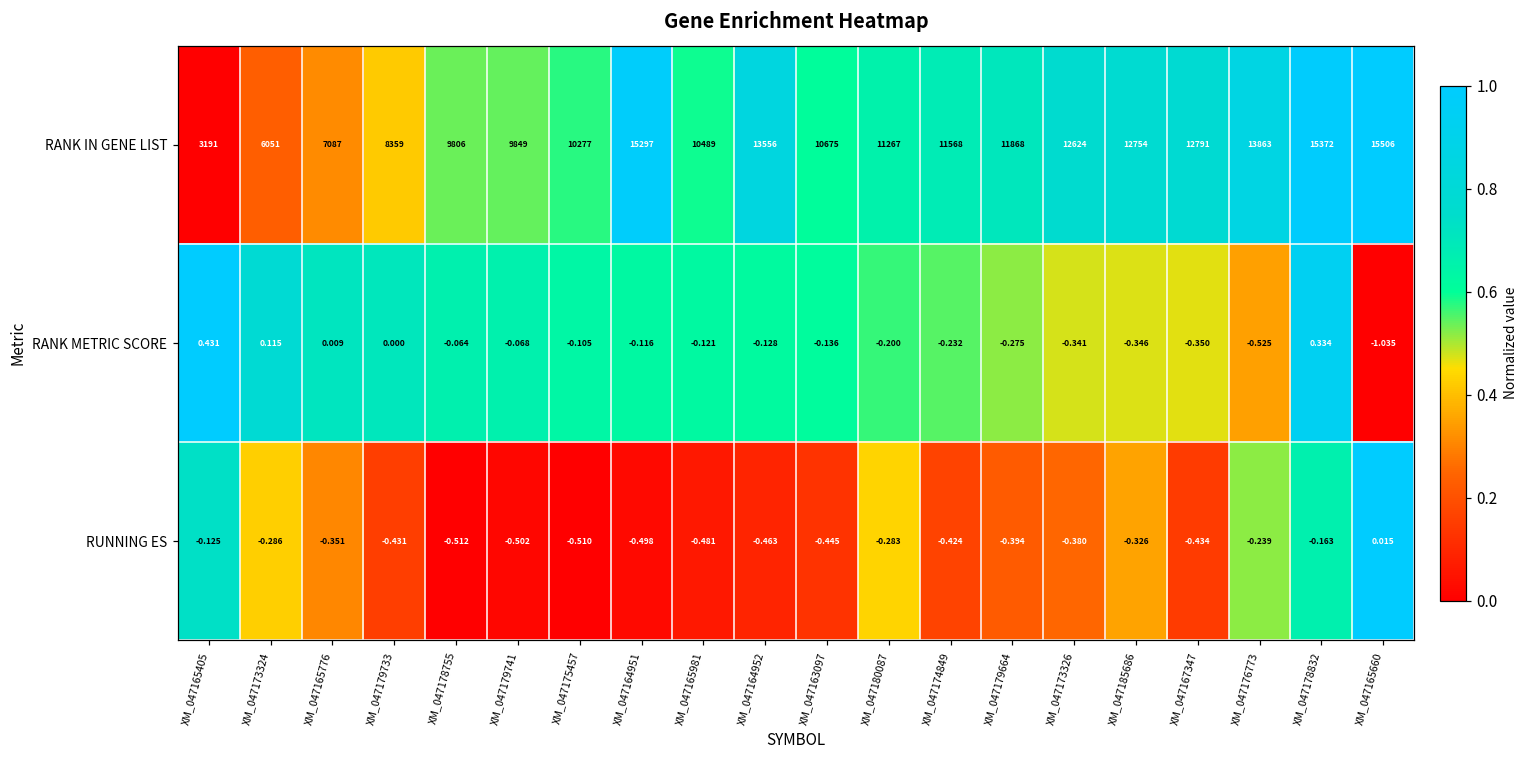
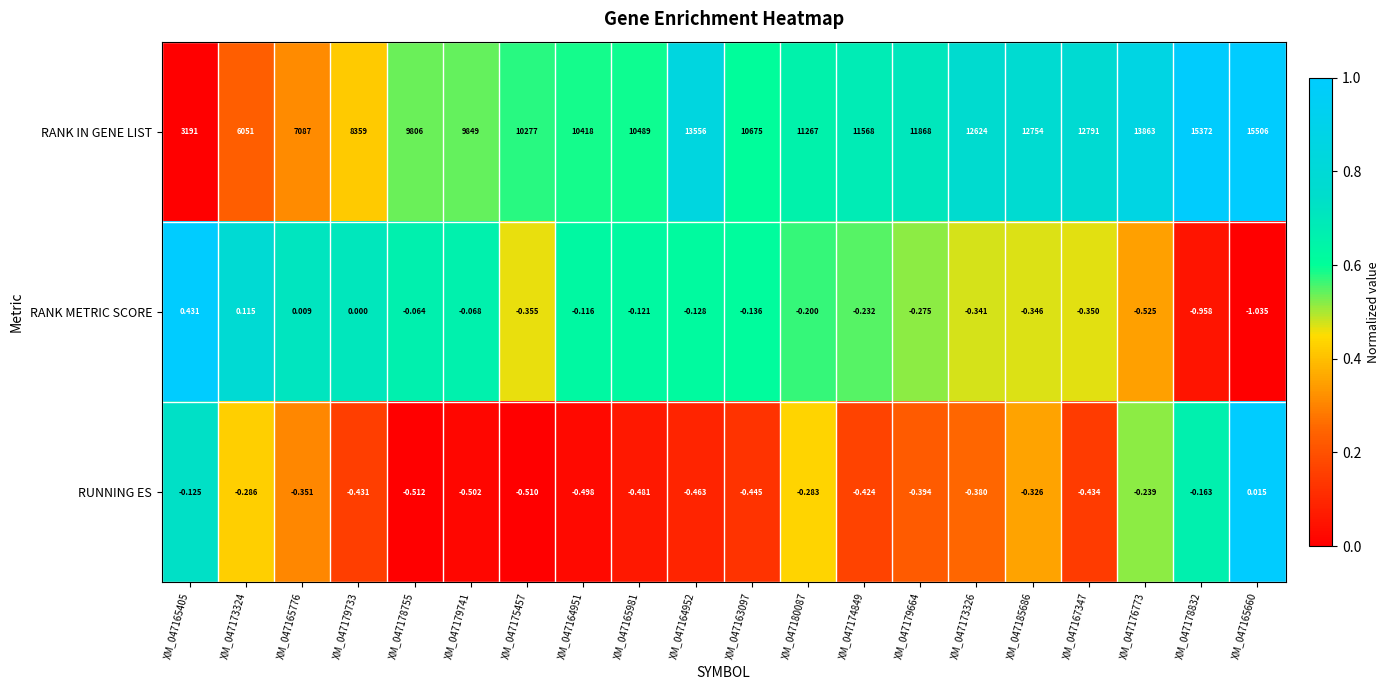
  {
    "RANK IN GENE LIST": {
      "XM_047165405": 3191,
      "XM_047173324": 6051,
      "XM_047165776": 7087,
      "XM_047179733": 8359,
      "XM_047178755": 9806,
      "XM_047179741": 9849,
      "XM_047175457": 10277,
-     "XM_047164951": 15297,
+     "XM_047164951": 10418,
      "XM_047165981": 10489,
      "XM_047164952": 13556,
      "XM_047163097": 10675,
      "XM_047180087": 11267,
      "XM_047174849": 11568,
      "XM_047179664": 11868,
      "XM_047173326": 12624,
      "XM_047185686": 12754,
      "XM_047167347": 12791,
      "XM_047176773": 13863,
      "XM_047178832": 15372,
      "XM_047165660": 15506
    },
    "RANK METRIC SCORE": {
      "XM_047165405": 0.431,
      "XM_047173324": 0.115,
      "XM_047165776": 0.009,
      "XM_047179733": 0.000,
      "XM_047178755": -0.064,
      "XM_047179741": -0.068,
-     "XM_047175457": -0.105,
+     "XM_047175457": -0.355,
      "XM_047164951": -0.116,
      "XM_047165981": -0.121,
      "XM_047164952": -0.128,
      "XM_047163097": -0.136,
      "XM_047180087": -0.200,
      "XM_047174849": -0.232,
      "XM_047179664": -0.275,
      "XM_047173326": -0.341,
      "XM_047185686": -0.346,
      "XM_047167347": -0.350,
      "XM_047176773": -0.525,
-     "XM_047178832": 0.334,
+     "XM_047178832": -0.958,
      "XM_047165660": -1.035
    },
    "RUNNING ES": {
      "XM_047165405": -0.125,
      "XM_047173324": -0.286,
      "XM_047165776": -0.351,
      "XM_047179733": -0.431,
      "XM_047178755": -0.512,
      "XM_047179741": -0.502,
      "XM_047175457": -0.510,
      "XM_047164951": -0.498,
      "XM_047165981": -0.481,
      "XM_047164952": -0.463,
      "XM_047163097": -0.445,
      "XM_047180087": -0.283,
      "XM_047174849": -0.424,
      "XM_047179664": -0.394,
      "XM_047173326": -0.380,
      "XM_047185686": -0.326,
      "XM_047167347": -0.434,
      "XM_047176773": -0.239,
      "XM_047178832": -0.163,
      "XM_047165660": 0.015
    }
  }
